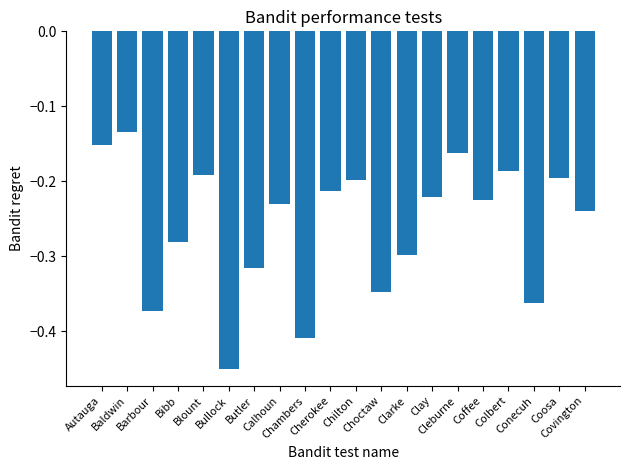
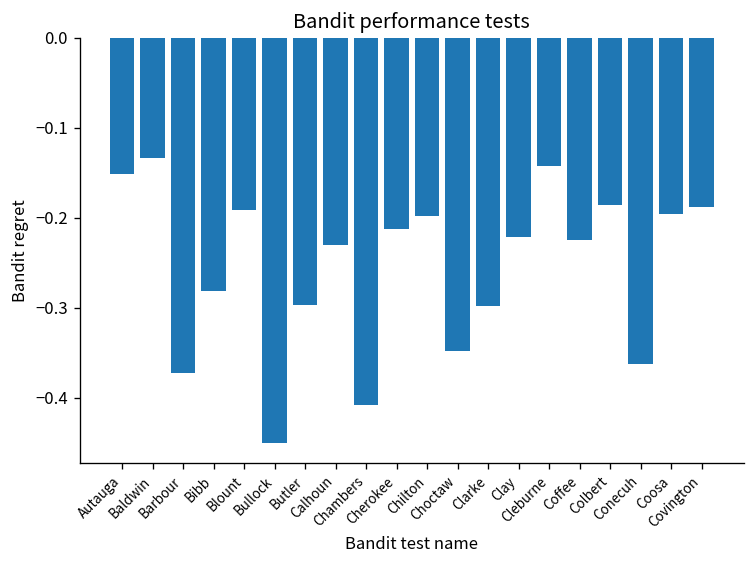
  {
    "Autauga": -0.15,
    "Baldwin": -0.13,
    "Barbour": -0.37,
    "Bibb": -0.28,
    "Blount": -0.19,
    "Bullock": -0.45,
-   "Butler": -0.32,
+   "Butler": -0.30,
    "Calhoun": -0.23,
    "Chambers": -0.41,
    "Cherokee": -0.21,
    "Chilton": -0.20,
    "Choctaw": -0.35,
    "Clarke": -0.30,
    "Clay": -0.22,
-   "Cleburne": -0.16,
+   "Cleburne": -0.14,
    "Coffee": -0.23,
    "Colbert": -0.19,
    "Conecuh": -0.36,
    "Coosa": -0.20,
-   "Covington": -0.24
+   "Covington": -0.19
  }
